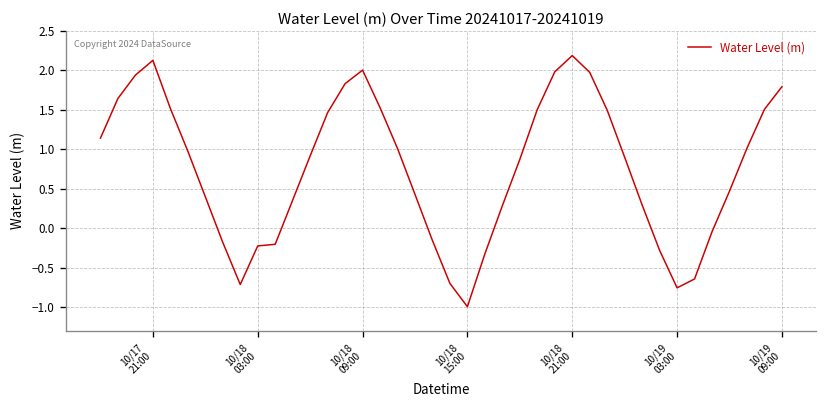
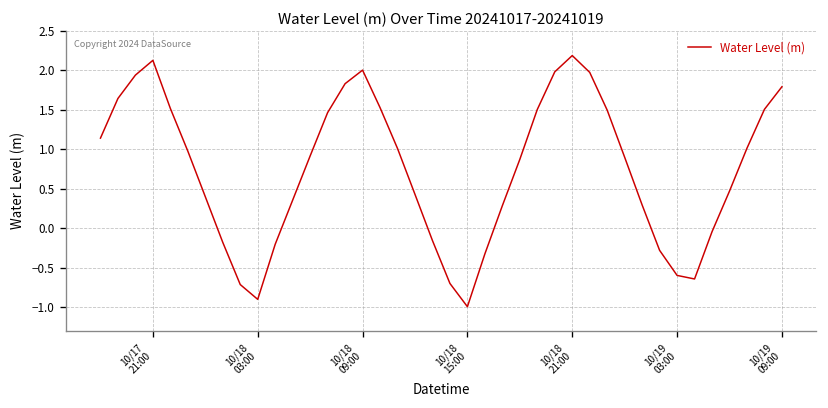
  {
-   "10/18 03:00": -0.2,
+   "10/18 03:00": -0.9,
    "10/18 09:00": 2.0,
    "10/18 15:00": -1.0,
    "10/18 21:00": 2.2,
-   "10/19 03:00": -0.8,
+   "10/19 03:00": -0.6,
    "10/19 09:00": 1.8
  }
